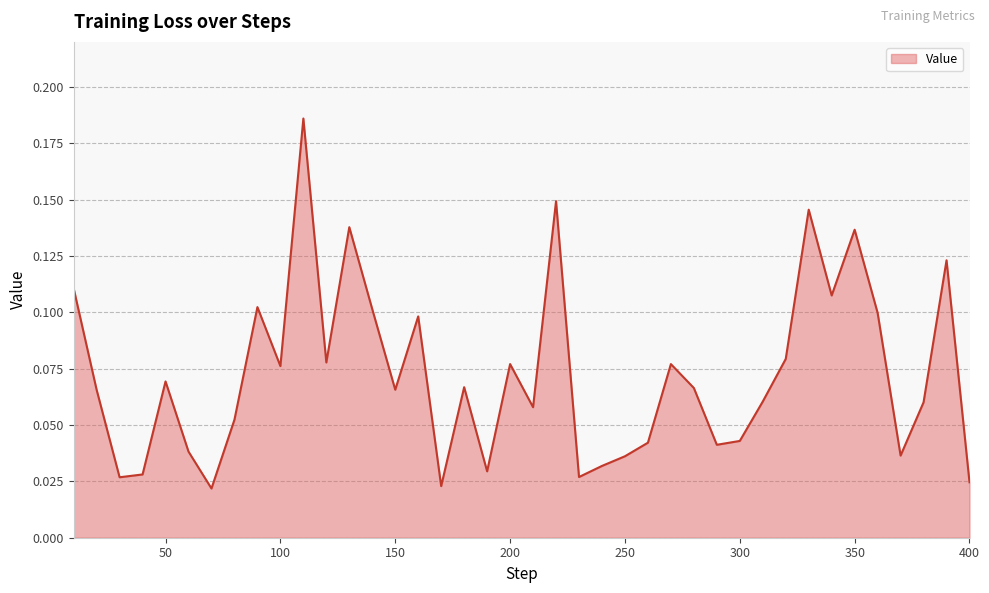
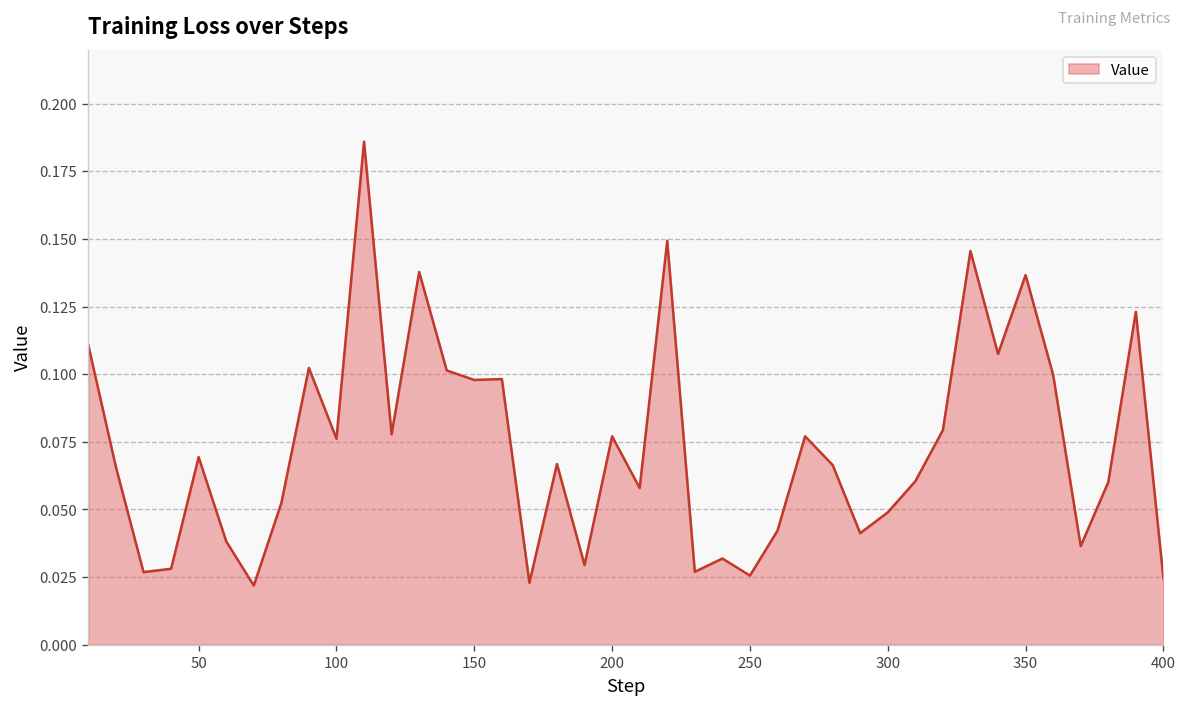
  {
    "50": 0.069,
    "100": 0.076,
-   "150": 0.066,
+   "150": 0.098,
    "200": 0.077,
-   "250": 0.036,
-   "300": 0.043,
+   "250": 0.026,
+   "300": 0.049,
    "350": 0.137,
    "400": 0.025
  }
